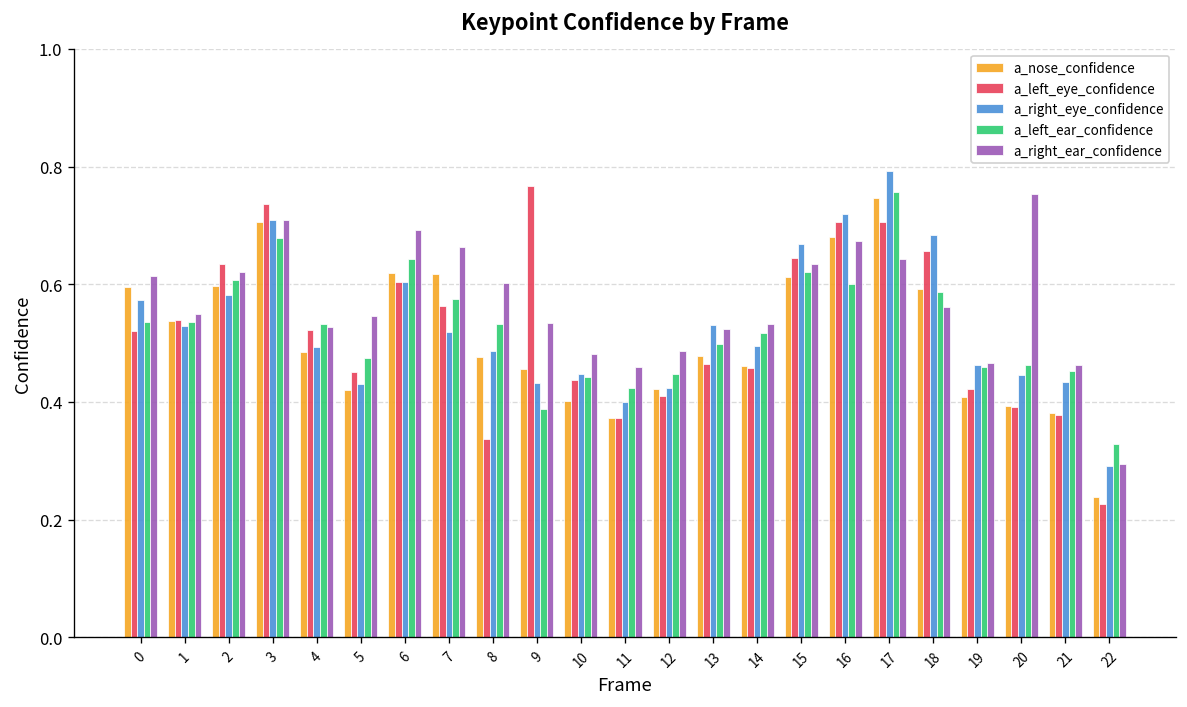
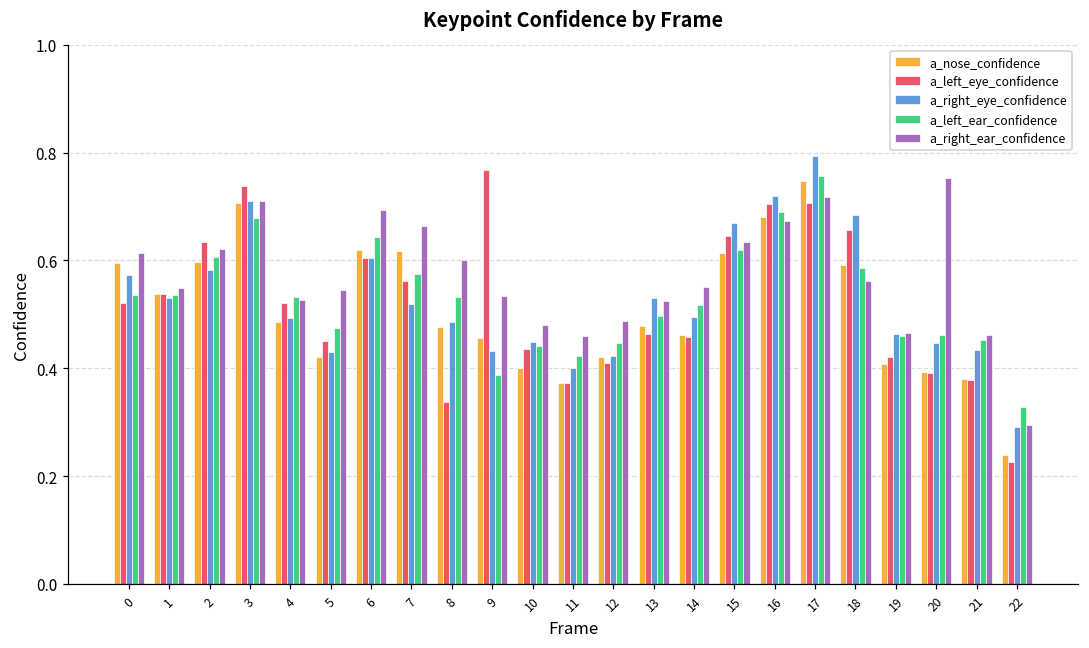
  {
    "a_nose_confidence": {
      "0": 0.59,
      "1": 0.54,
      "2": 0.60,
      "3": 0.71,
      "4": 0.49,
      "5": 0.42,
      "6": 0.62,
      "7": 0.62,
      "8": 0.48,
      "9": 0.46,
      "10": 0.40,
      "11": 0.37,
      "12": 0.42,
      "13": 0.48,
      "14": 0.46,
      "15": 0.61,
      "16": 0.68,
      "17": 0.75,
      "18": 0.59,
      "19": 0.41,
      "20": 0.39,
      "21": 0.38,
      "22": 0.24
    },
    "a_left_eye_confidence": {
      "0": 0.52,
      "1": 0.54,
      "2": 0.63,
      "3": 0.74,
      "4": 0.52,
      "5": 0.45,
      "6": 0.60,
      "7": 0.56,
      "8": 0.34,
      "9": 0.77,
      "10": 0.44,
      "11": 0.37,
      "12": 0.41,
      "13": 0.46,
      "14": 0.46,
      "15": 0.64,
      "16": 0.71,
      "17": 0.71,
      "18": 0.66,
      "19": 0.42,
      "20": 0.39,
      "21": 0.38,
      "22": 0.23
    },
    "a_right_eye_confidence": {
      "0": 0.57,
      "1": 0.53,
      "2": 0.58,
      "3": 0.71,
      "4": 0.49,
      "5": 0.43,
      "6": 0.60,
      "7": 0.52,
      "8": 0.49,
      "9": 0.43,
      "10": 0.45,
      "11": 0.40,
      "12": 0.42,
      "13": 0.53,
      "14": 0.50,
      "15": 0.67,
      "16": 0.72,
      "17": 0.79,
      "18": 0.68,
      "19": 0.46,
      "20": 0.45,
      "21": 0.43,
      "22": 0.29
    },
    "a_left_ear_confidence": {
      "0": 0.54,
      "1": 0.54,
      "2": 0.61,
      "3": 0.68,
      "4": 0.53,
      "5": 0.47,
      "6": 0.64,
      "7": 0.58,
      "8": 0.53,
      "9": 0.39,
      "10": 0.44,
      "11": 0.42,
      "12": 0.45,
      "13": 0.50,
      "14": 0.52,
      "15": 0.62,
-     "16": 0.60,
+     "16": 0.69,
      "17": 0.76,
      "18": 0.59,
      "19": 0.46,
      "20": 0.46,
      "21": 0.45,
      "22": 0.33
    },
    "a_right_ear_confidence": {
      "0": 0.61,
      "1": 0.55,
      "2": 0.62,
      "3": 0.71,
      "4": 0.53,
      "5": 0.55,
      "6": 0.69,
      "7": 0.66,
      "8": 0.60,
      "9": 0.53,
      "10": 0.48,
      "11": 0.46,
      "12": 0.49,
      "13": 0.52,
-     "14": 0.53,
+     "14": 0.55,
      "15": 0.64,
      "16": 0.67,
-     "17": 0.64,
+     "17": 0.72,
      "18": 0.56,
      "19": 0.47,
      "20": 0.75,
      "21": 0.46,
      "22": 0.30
    }
  }
